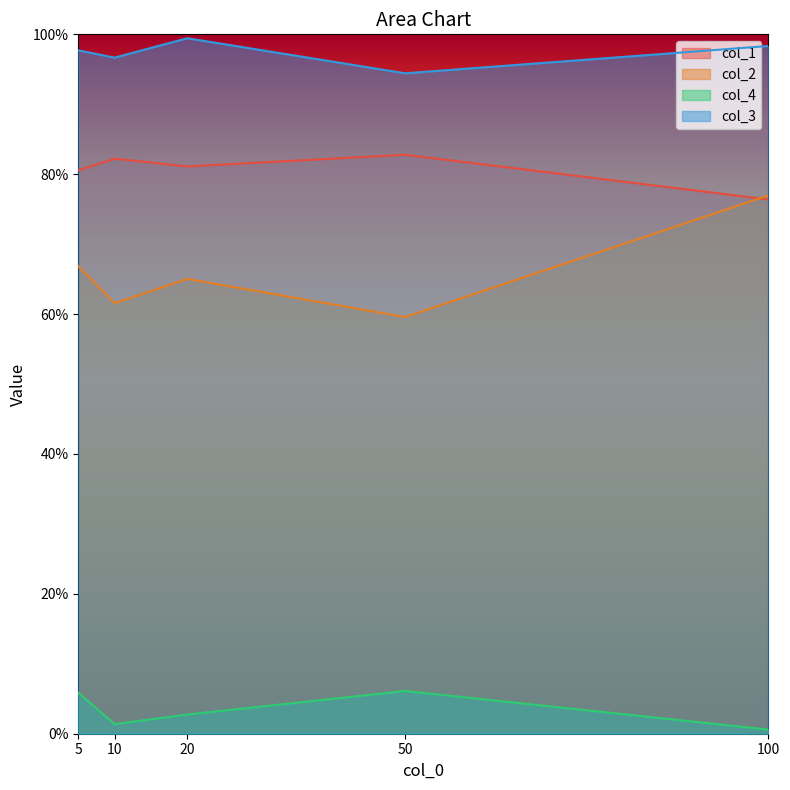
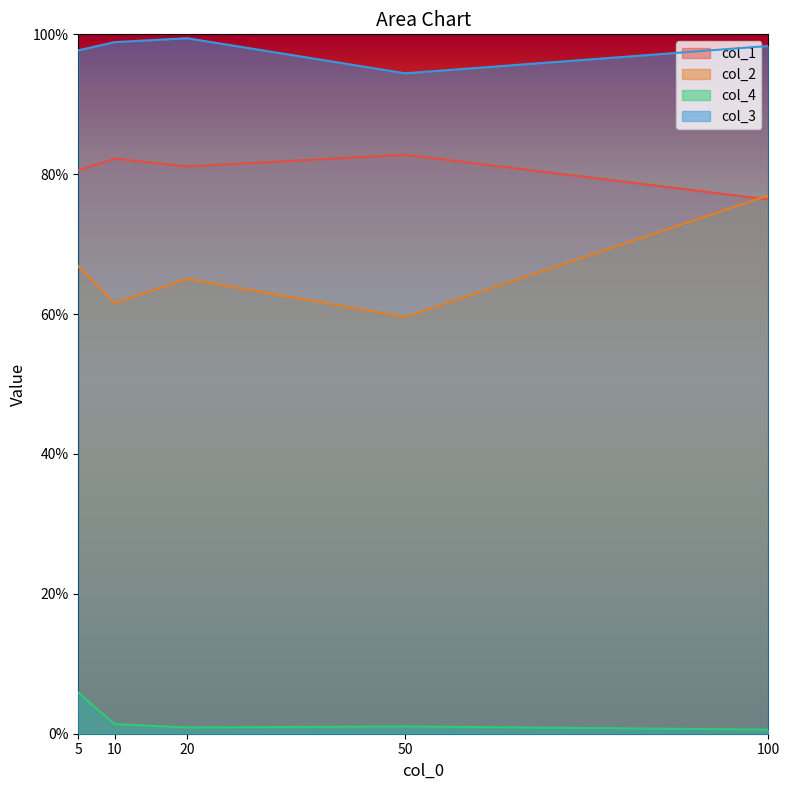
  {
    "col_4": {
      "5": "6%",
      "10": "1%",
-     "20": "3%",
-     "50": "6%",
+     "20": "1%",
+     "50": "1%",
      "100": "1%"
    },
    "col_3": {
      "5": "98%",
-     "10": "97%",
+     "10": "99%",
      "20": "99%",
      "50": "94%",
      "100": "98%"
    }
  }
